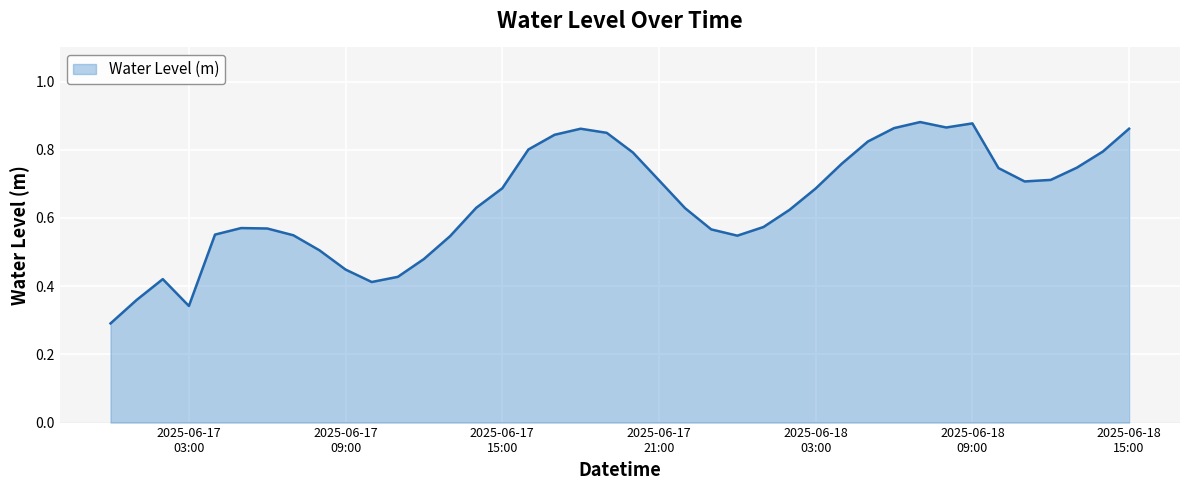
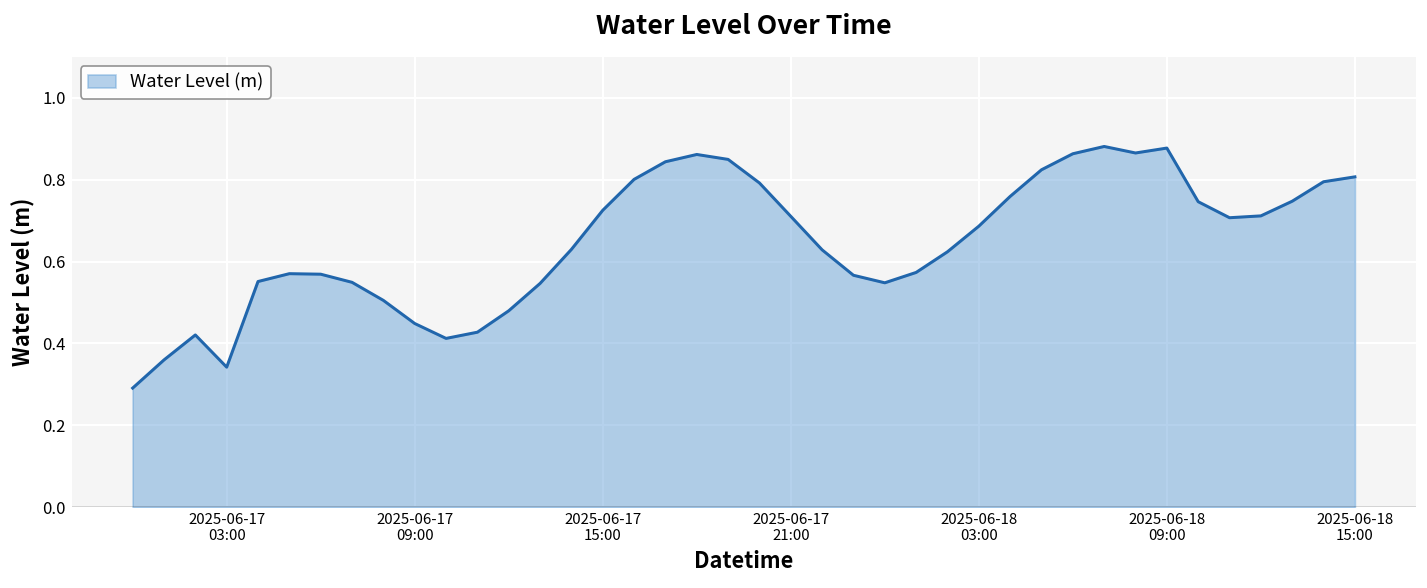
  {
    "2025-06-17 03:00": 0.34,
    "2025-06-17 09:00": 0.45,
-   "2025-06-17 15:00": 0.69,
+   "2025-06-17 15:00": 0.73,
    "2025-06-17 21:00": 0.71,
    "2025-06-18 03:00": 0.69,
    "2025-06-18 09:00": 0.88,
-   "2025-06-18 15:00": 0.86
+   "2025-06-18 15:00": 0.81
  }
